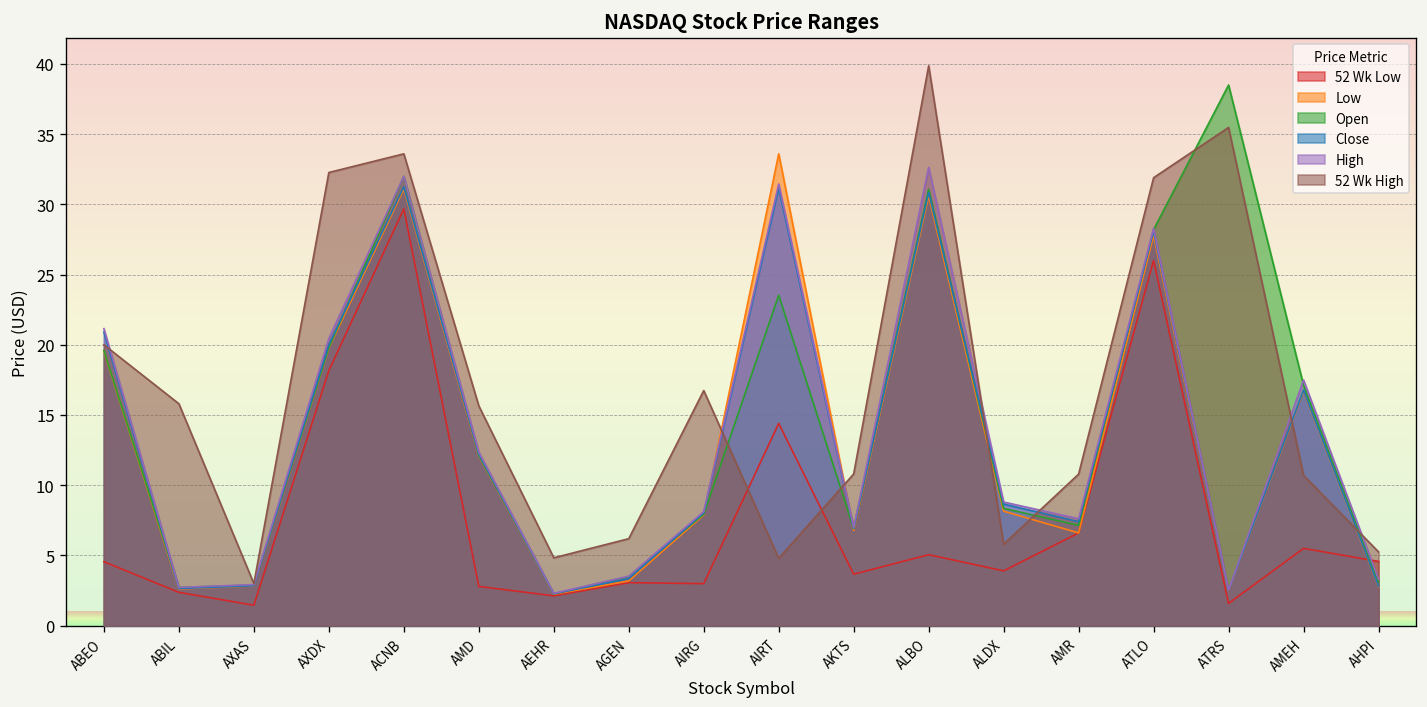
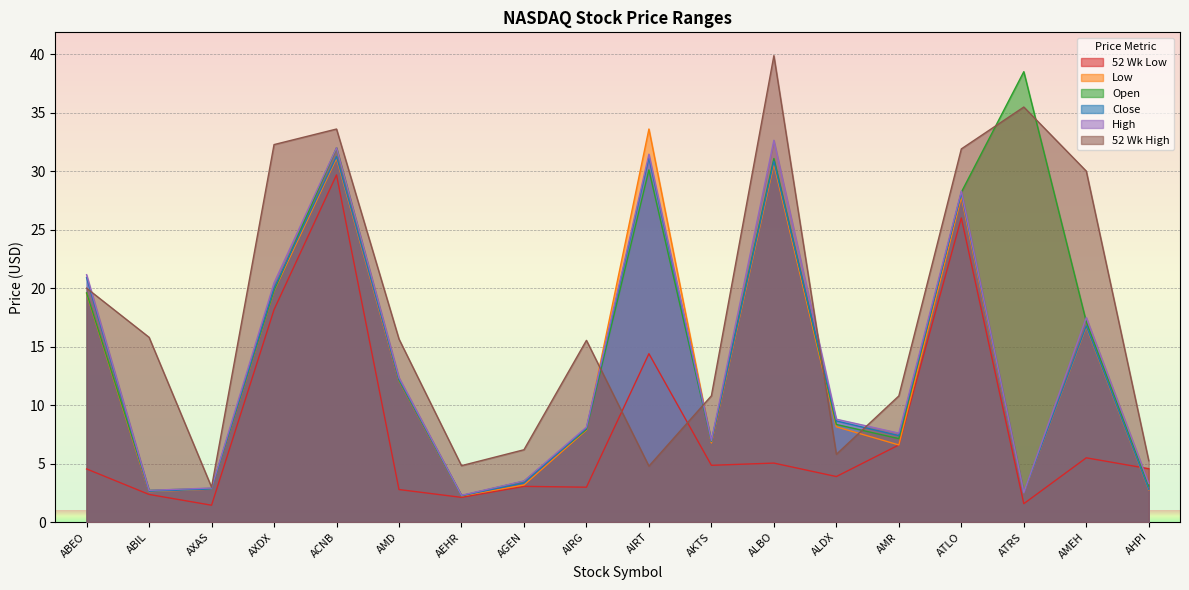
  {
    "52 Wk Low": {
      "ABEO": 4.6,
      "ABIL": 2.4,
      "AXAS": 1.5,
      "AXDX": 18.2,
      "ACNB": 29.7,
      "AMD": 2.8,
      "AIRG": 3.0,
      "AIRT": 14.4,
-     "AKTS": 3.7,
+     "AKTS": 4.9,
      "ALBO": 5.1,
      "ALDX": 3.9,
      "ATLO": 26.0,
      "ATRS": 1.6,
      "AMEH": 5.5,
      "AHPI": 4.6
    },
    "Low": {
      "AIRT": 33.6,
      "ALBO": 30.6,
      "ATLO": 27.8
    },
    "Open": {
-     "AIRT": 23.5,
+     "AIRT": 30.1,
      "ALBO": 31.1,
      "AMR": 7.1,
      "ATRS": 38.5,
      "AMEH": 17.1,
      "AHPI": 3.1
    },
    "Close": {
      "ABEO": 20.9,
      "AIRT": 31.2,
      "ALBO": 30.9
    },
    "High": {
      "ABEO": 21.2,
      "AXDX": 20.5,
      "AIRT": 31.5,
      "ALBO": 32.6,
      "AMEH": 17.5,
      "AHPI": 3.3
    },
    "52 Wk High": {
      "ABEO": 20.0,
      "ABIL": 15.8,
      "AXDX": 32.3,
      "ACNB": 33.6,
      "AMD": 15.7,
      "AEHR": 4.8,
      "AGEN": 6.2,
-     "AIRG": 16.7,
+     "AIRG": 15.5,
      "AIRT": 4.8,
      "AKTS": 10.8,
      "ALBO": 39.9,
      "ALDX": 5.8,
      "AMR": 10.8,
      "ATLO": 31.9,
      "ATRS": 35.5,
-     "AMEH": 10.7,
+     "AMEH": 30.0,
      "AHPI": 5.3
    }
  }
